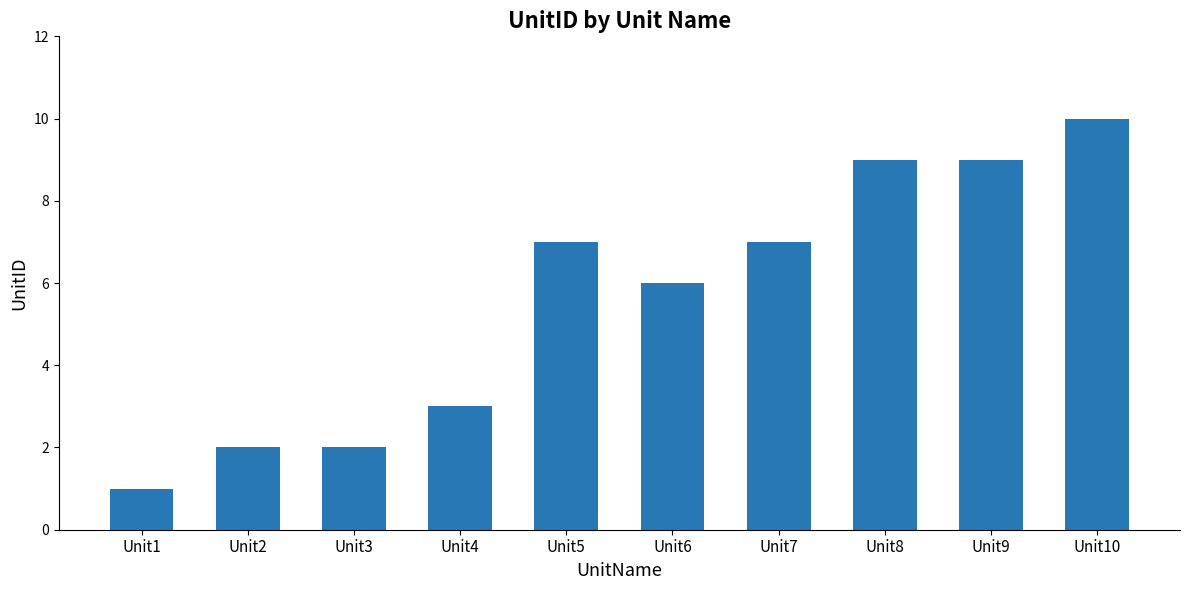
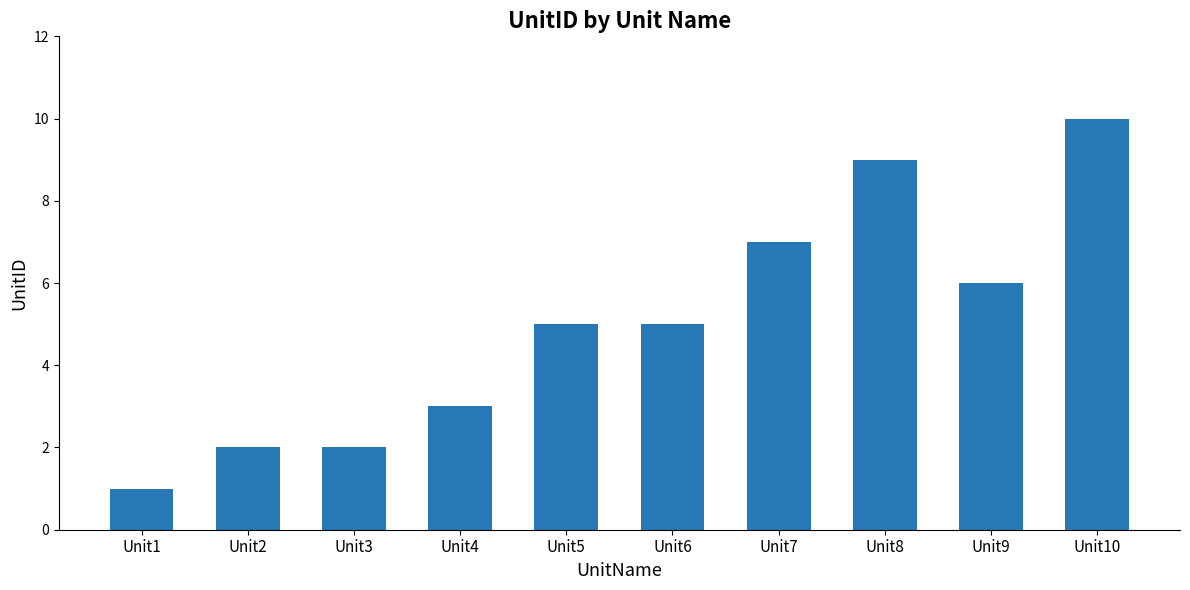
  {
    "Unit1": 1,
    "Unit2": 2,
    "Unit3": 2,
    "Unit4": 3,
-   "Unit5": 7,
-   "Unit6": 6,
+   "Unit5": 5,
+   "Unit6": 5,
    "Unit7": 7,
    "Unit8": 9,
-   "Unit9": 9,
+   "Unit9": 6,
    "Unit10": 10
  }
